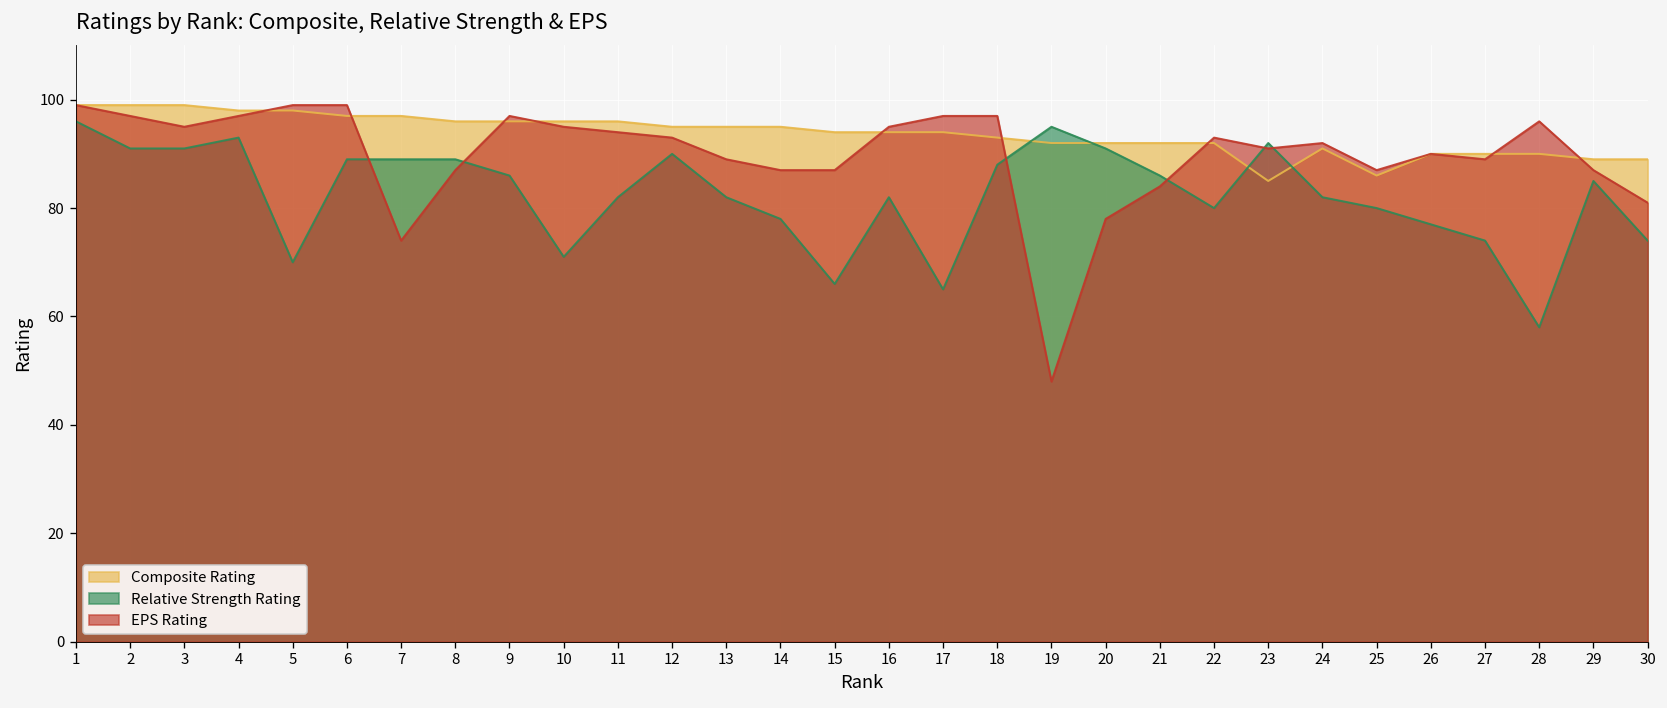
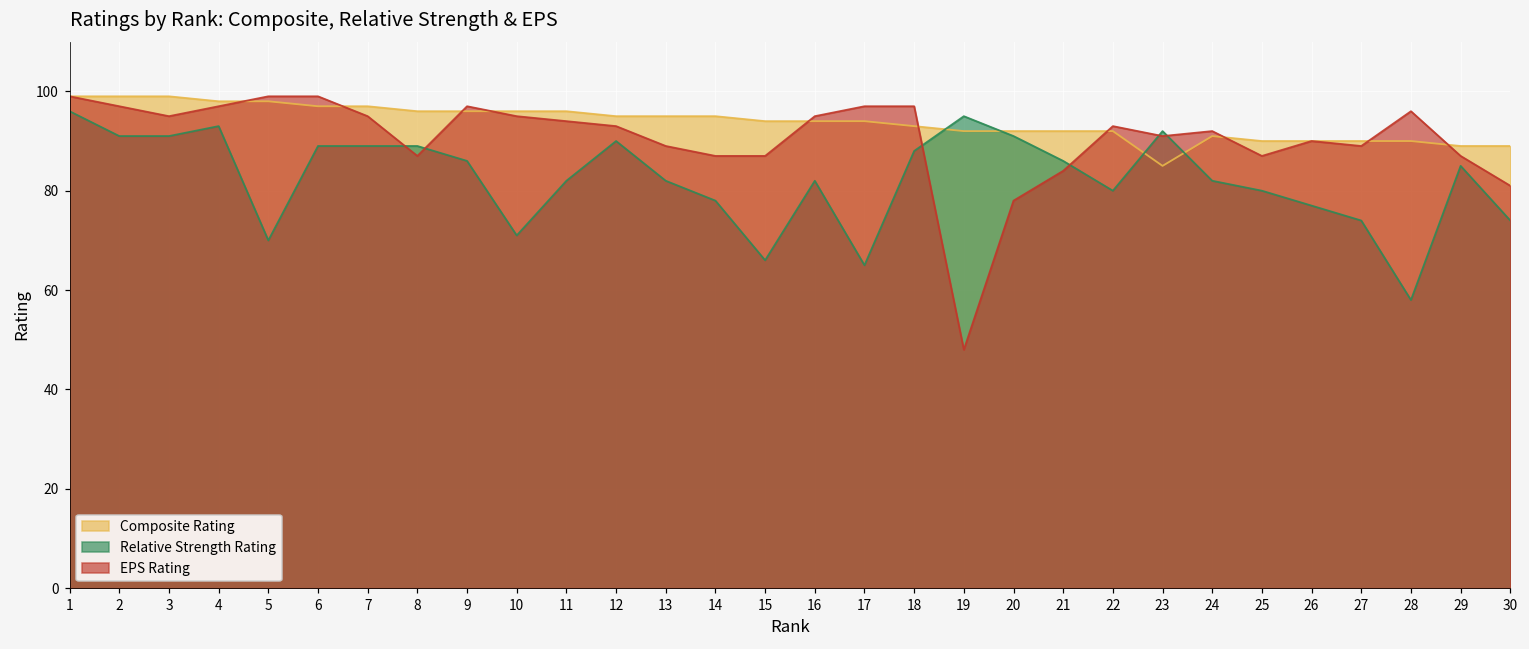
  {
    "Composite Rating": {
      "2": 99,
      "3": 99,
      "4": 98,
      "5": 98,
      "6": 97,
      "7": 97,
      "8": 96,
      "9": 96,
      "10": 96,
      "11": 96,
      "12": 95,
      "13": 95,
      "14": 95,
      "15": 94,
      "16": 94,
      "17": 94,
      "18": 93,
      "19": 92,
      "20": 92,
      "21": 92,
      "22": 92,
      "23": 85,
      "24": 91,
-     "25": 86,
+     "25": 90,
      "27": 90,
      "28": 90,
      "29": 89,
      "30": 89
    },
    "Relative Strength Rating": {
      "1": 96,
      "2": 91,
      "3": 91,
      "4": 93,
      "5": 70,
      "6": 89,
      "7": 89,
      "8": 89,
      "9": 86,
      "10": 71,
      "11": 82,
      "12": 90,
      "13": 82,
      "14": 78,
      "15": 66,
      "16": 82,
      "17": 65,
      "18": 88,
      "19": 95,
      "20": 91,
      "21": 86,
      "22": 80,
      "23": 92,
      "24": 82,
      "25": 80,
      "26": 77,
      "27": 74,
      "28": 58,
      "29": 85,
      "30": 74
    },
    "EPS Rating": {
      "2": 97,
      "3": 95,
      "4": 97,
      "5": 99,
      "6": 99,
-     "7": 74,
+     "7": 95,
      "8": 87,
      "9": 97,
      "10": 95,
      "11": 94,
      "12": 93,
      "13": 89,
      "14": 87,
      "15": 87,
      "16": 95,
      "17": 97,
      "18": 97,
      "19": 48,
      "20": 78,
      "21": 84,
      "22": 93,
      "23": 91,
      "24": 92,
      "25": 87,
      "27": 89,
      "28": 96,
      "29": 87,
      "30": 81
    }
  }
